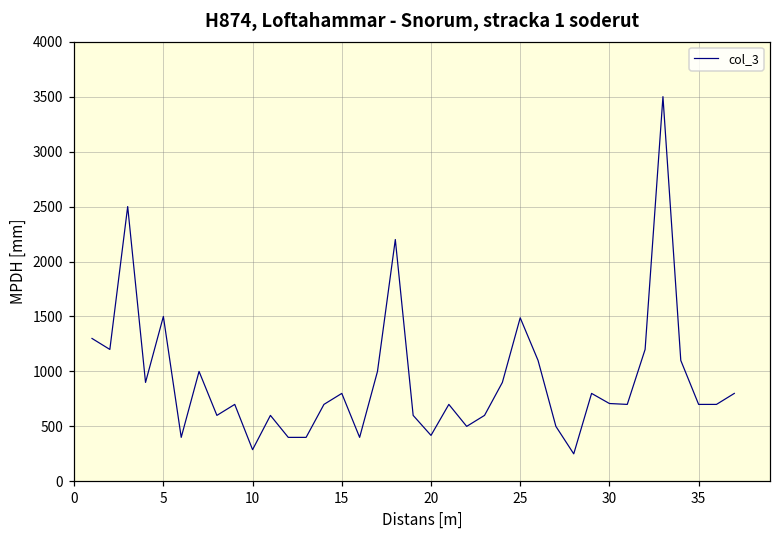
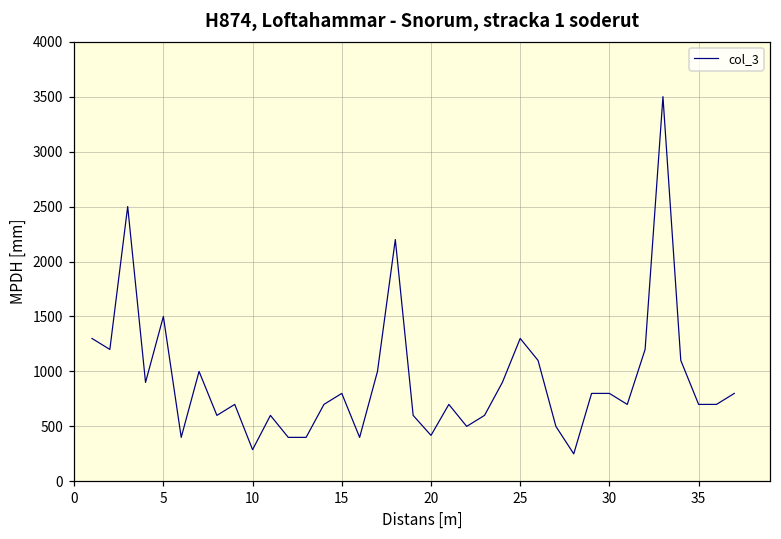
  {
    "5": 1500,
    "10": 300,
    "15": 800,
    "20": 400,
-   "25": 1500,
-   "30": 700,
+   "25": 1300,
+   "30": 800,
    "35": 700
  }
